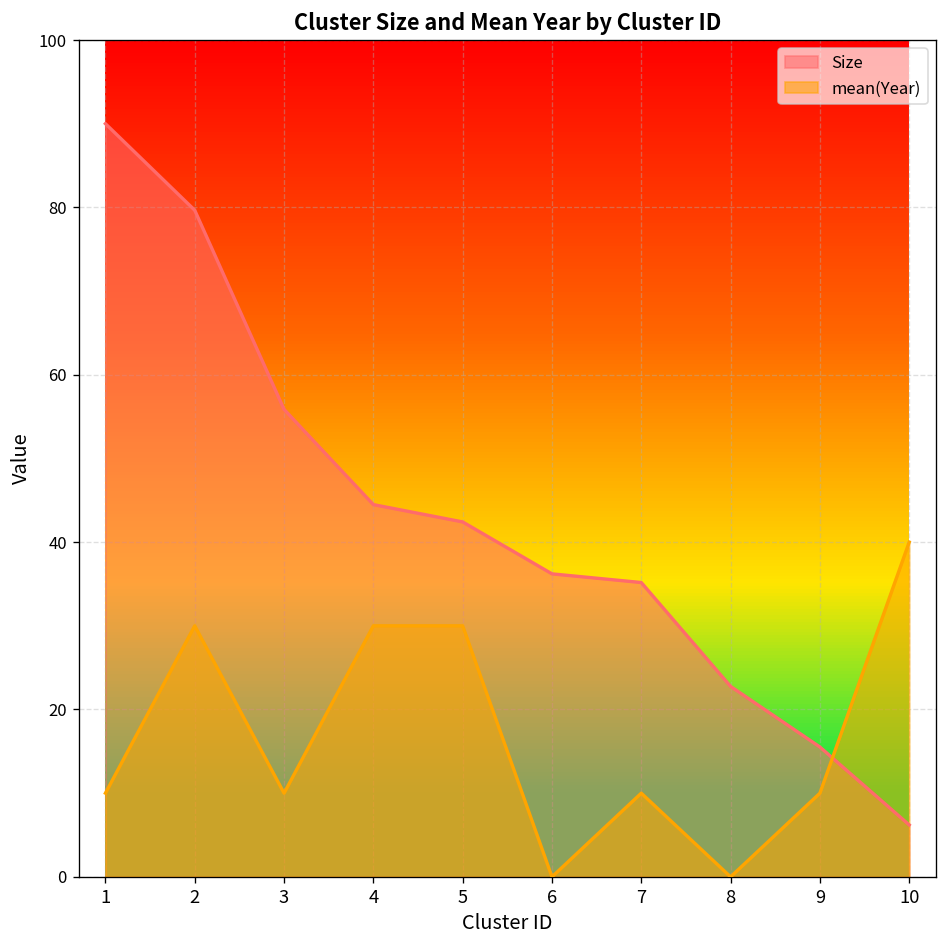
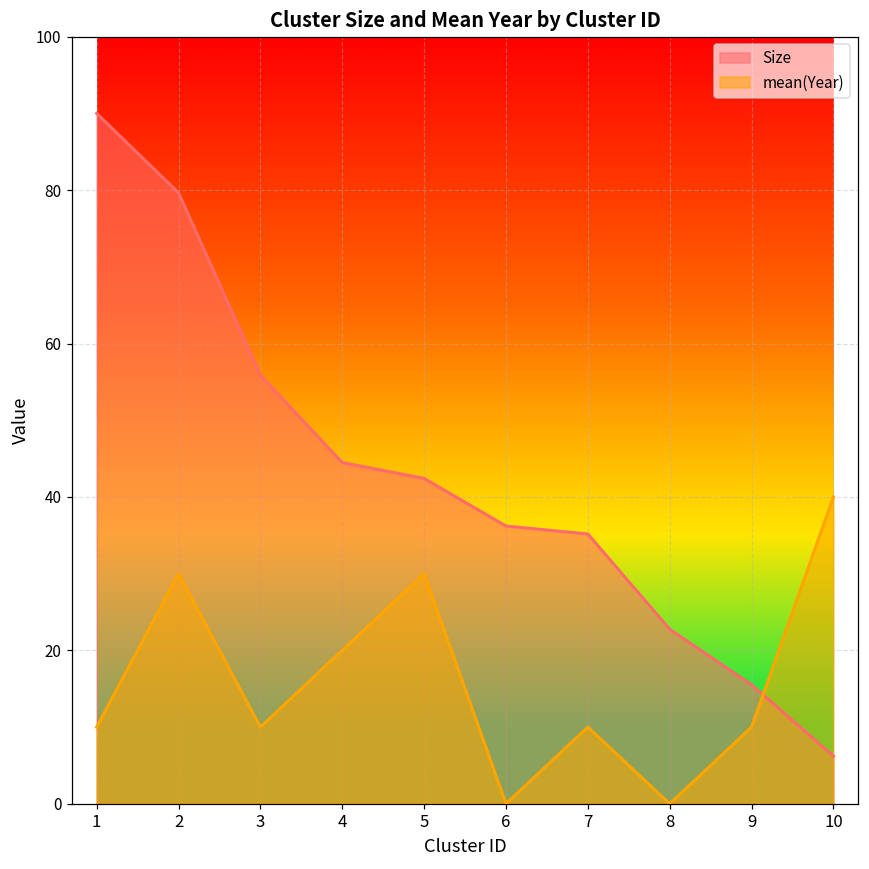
  {
    "Size": {
      "1": 90,
      "2": 80,
      "3": 56,
      "4": 44,
      "5": 42,
      "6": 36,
      "7": 35,
      "8": 23,
      "9": 16,
      "10": 6
    },
    "mean(Year)": {
      "1": 10,
      "2": 30,
      "3": 10,
-     "4": 30,
+     "4": 20,
      "5": 30,
      "6": 0,
      "7": 10,
      "8": 0,
      "9": 10,
      "10": 40
    }
  }
